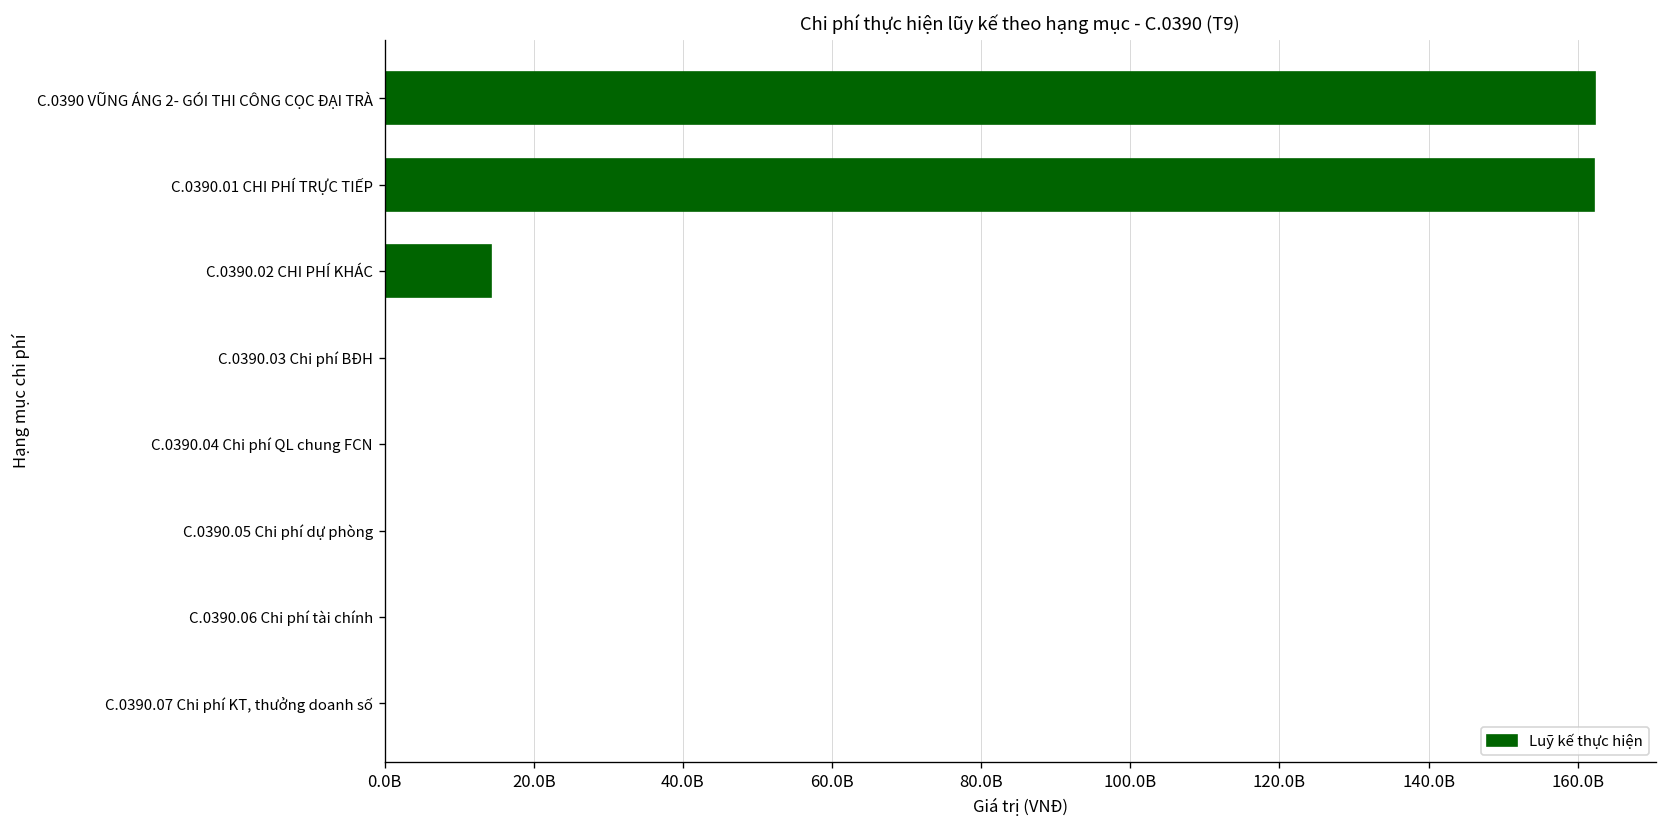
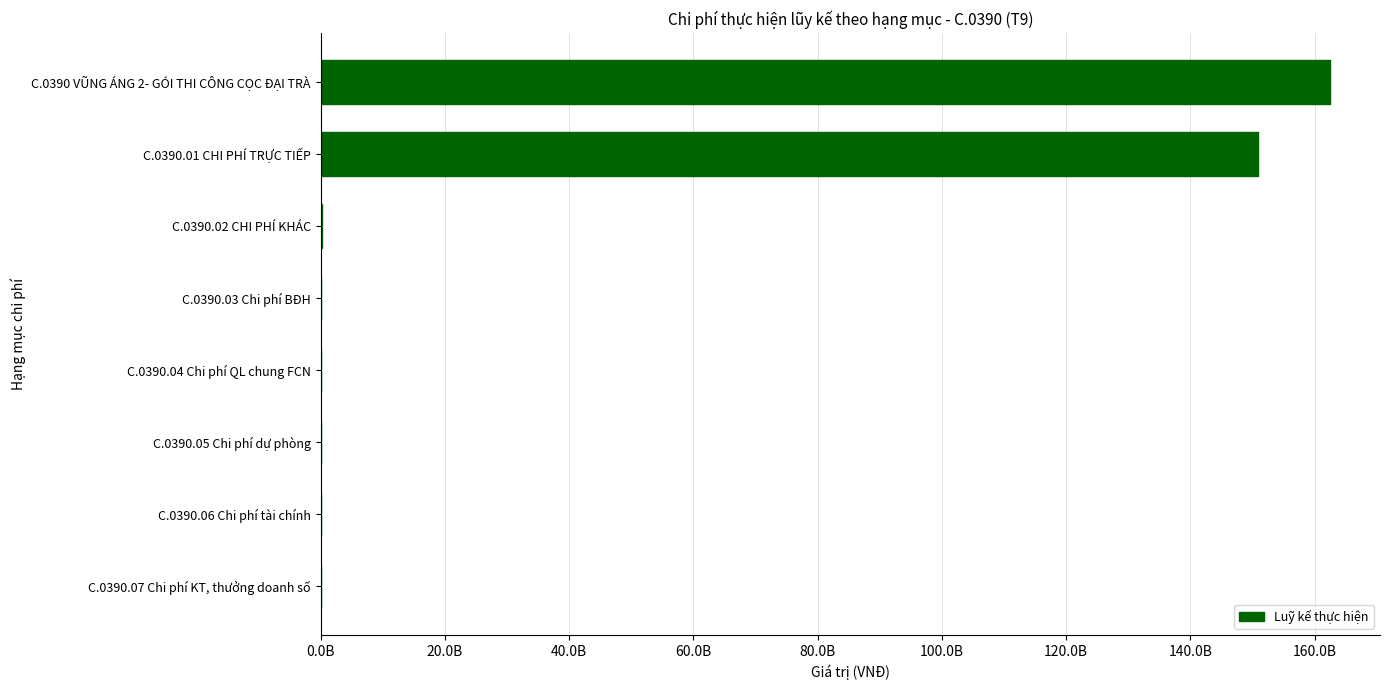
  {
    "C.0390 VŨNG ÁNG 2- GÓI THI CÔNG CỌC ĐẠI TRÀ": 162000000000,
-   "C.0390.01 CHI PHÍ TRỰC TIẾP": 162000000000,
-   "C.0390.02 CHI PHÍ KHÁC": 14000000000,
+   "C.0390.01 CHI PHÍ TRỰC TIẾP": 151000000000,
+   "C.0390.02 CHI PHÍ KHÁC": 0,
    "C.0390.03 Chi phí BĐH": 0,
    "C.0390.04 Chi phí QL chung FCN": 0,
    "C.0390.05 Chi phí dự phòng": 0,
    "C.0390.06 Chi phí tài chính": 0,
    "C.0390.07 Chi phí KT, thưởng doanh số": 0
  }
